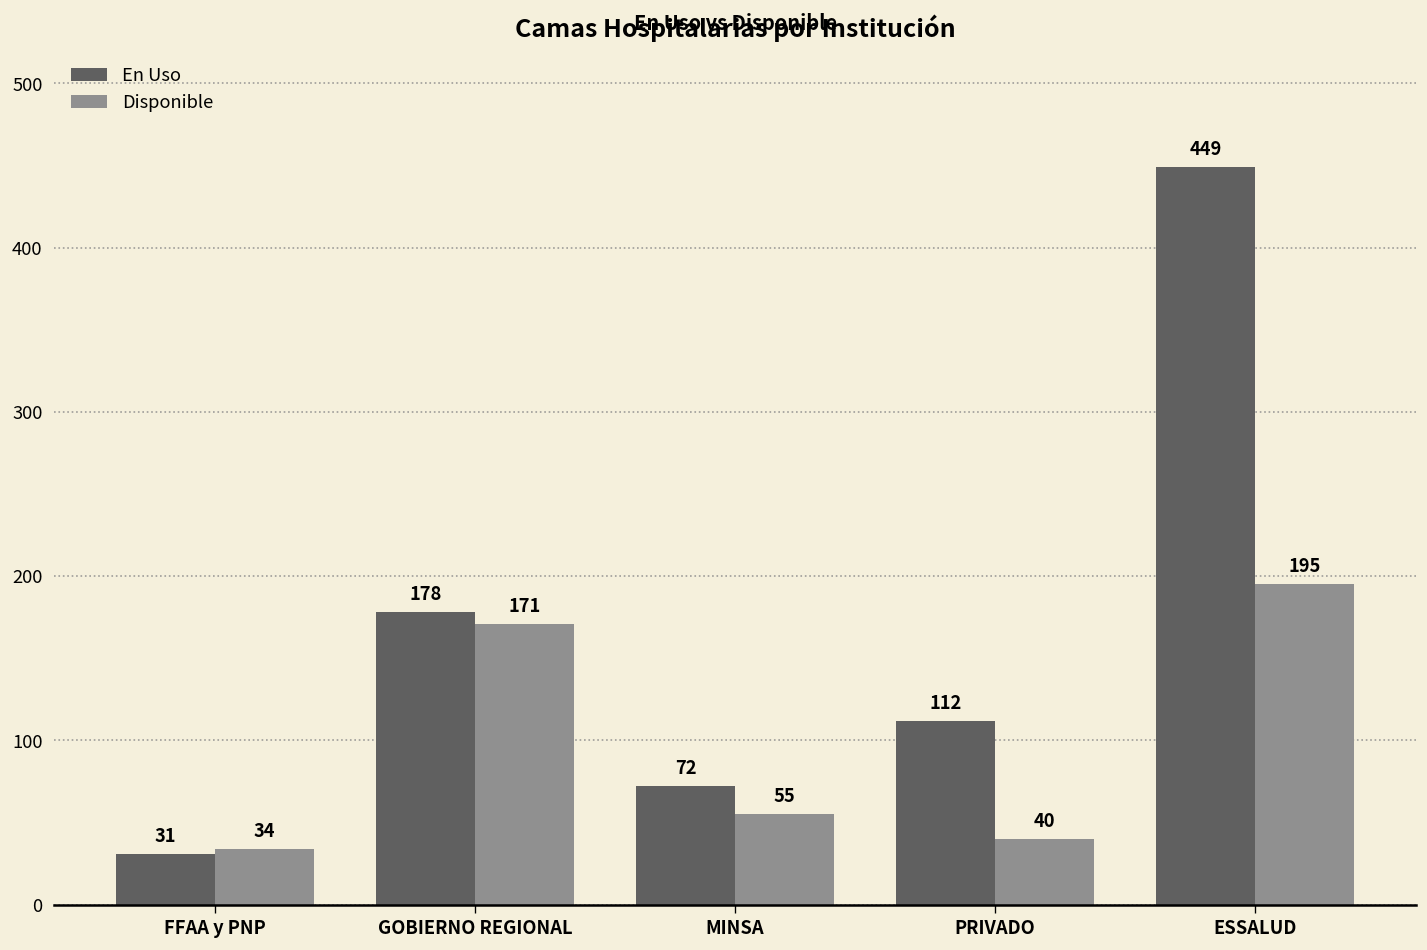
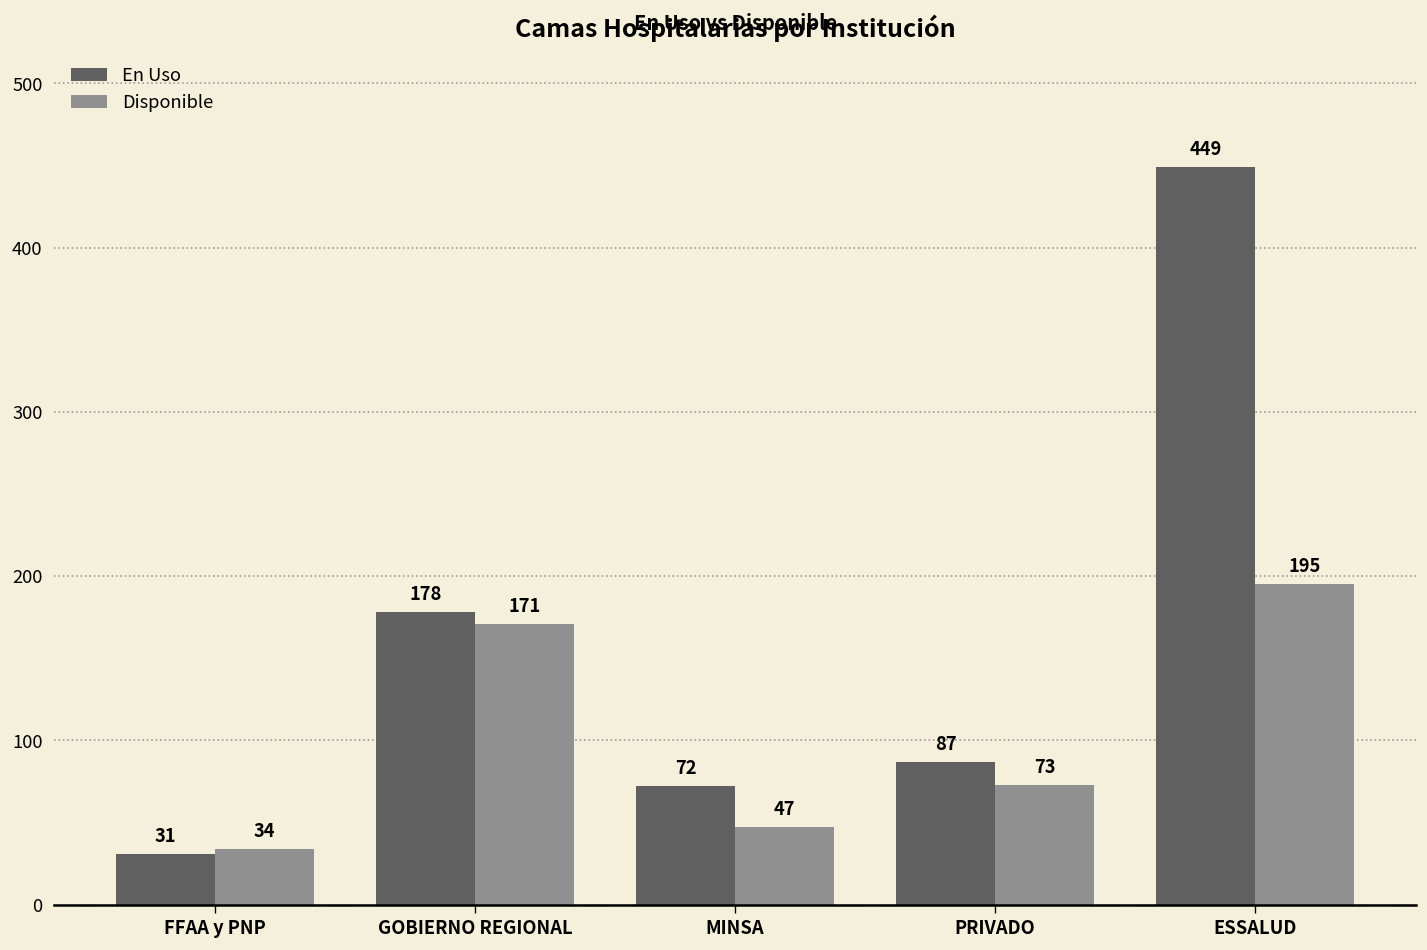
  {
    "En Uso": {
      "FFAA y PNP": 31,
      "GOBIERNO REGIONAL": 178,
      "MINSA": 72,
-     "PRIVADO": 112,
+     "PRIVADO": 87,
      "ESSALUD": 449
    },
    "Disponible": {
      "FFAA y PNP": 34,
      "GOBIERNO REGIONAL": 171,
-     "MINSA": 55,
-     "PRIVADO": 40,
+     "MINSA": 47,
+     "PRIVADO": 73,
      "ESSALUD": 195
    }
  }
